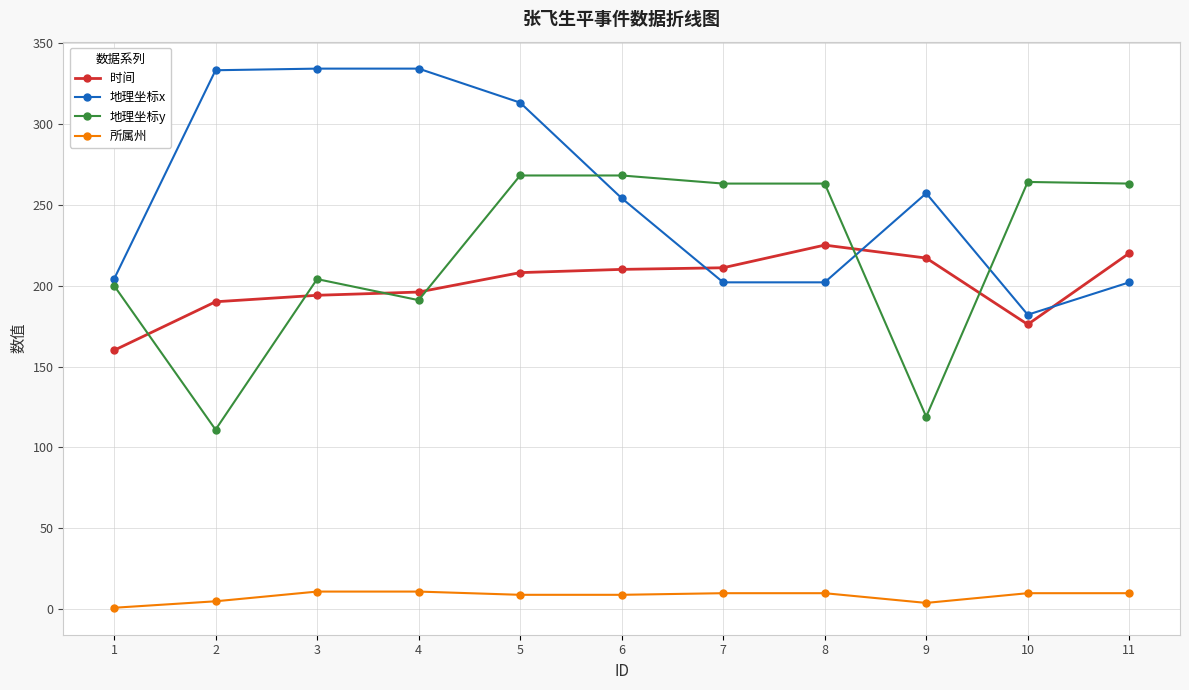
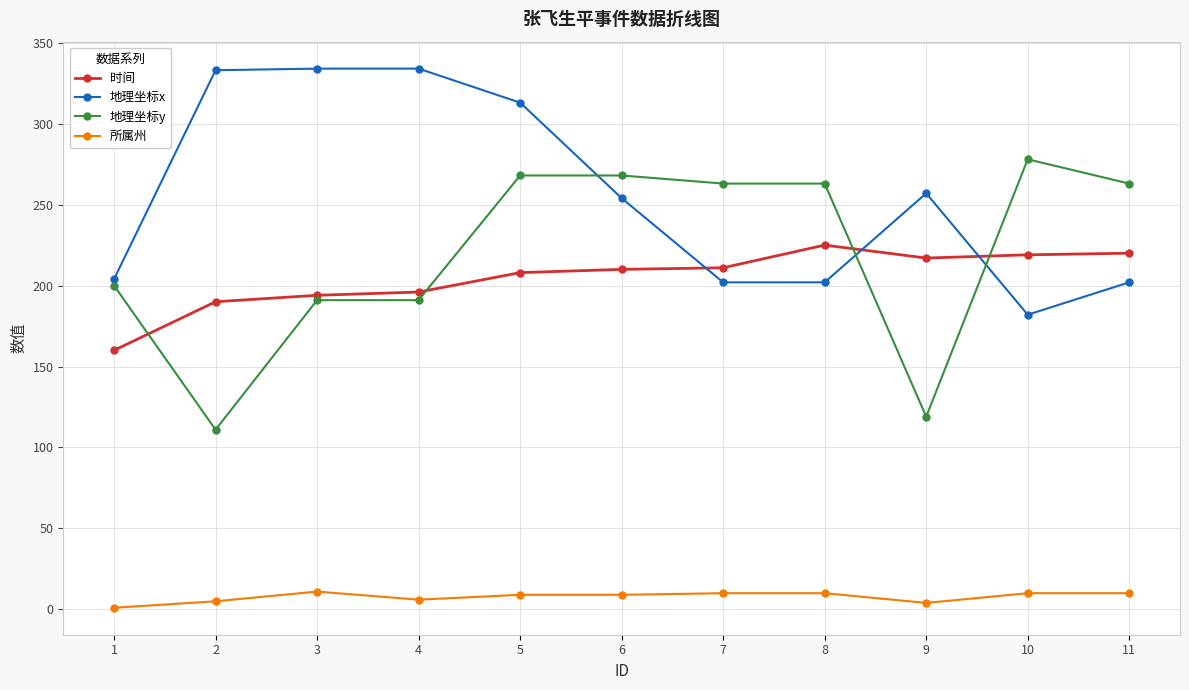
  {
    "时间": {
      "1": 160,
      "2": 190,
      "3": 194,
      "4": 196,
      "5": 208,
      "6": 210,
      "7": 211,
      "8": 225,
      "9": 217,
-     "10": 176,
+     "10": 219,
      "11": 220
    },
    "地理坐标x": {
      "1": 204,
      "2": 333,
      "3": 334,
      "4": 334,
      "5": 313,
      "6": 254,
      "7": 202,
      "8": 202,
      "9": 257,
      "10": 182,
      "11": 202
    },
    "地理坐标y": {
      "1": 200,
      "2": 111,
-     "3": 204,
+     "3": 191,
      "4": 191,
      "5": 268,
      "6": 268,
      "7": 263,
      "8": 263,
      "9": 119,
-     "10": 264,
+     "10": 278,
      "11": 263
    },
    "所属州": {
      "1": 1,
      "2": 5,
      "3": 11,
-     "4": 11,
+     "4": 6,
      "5": 9,
      "6": 9,
      "7": 10,
      "8": 10,
      "9": 4,
      "10": 10,
      "11": 10
    }
  }
